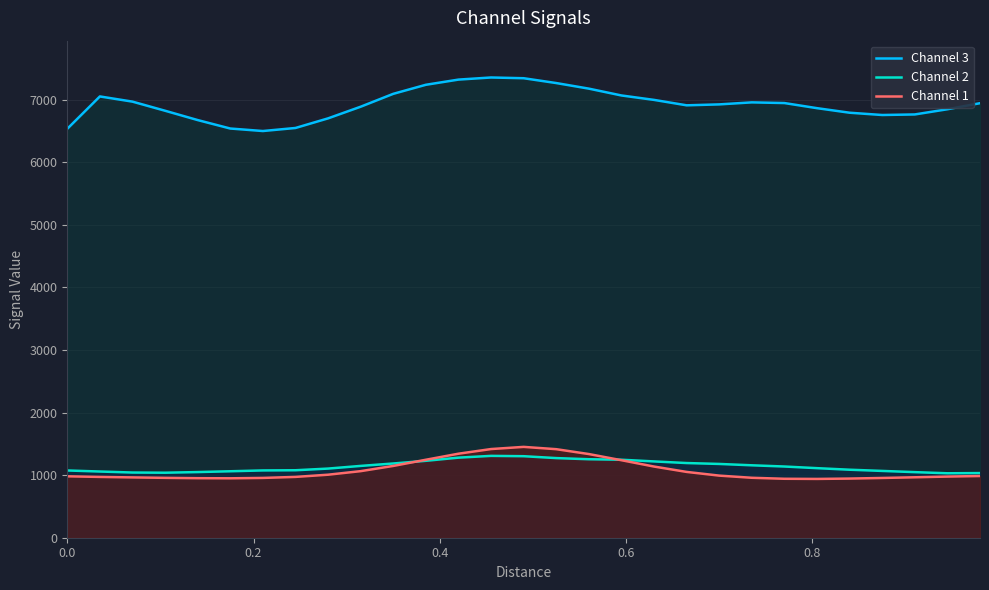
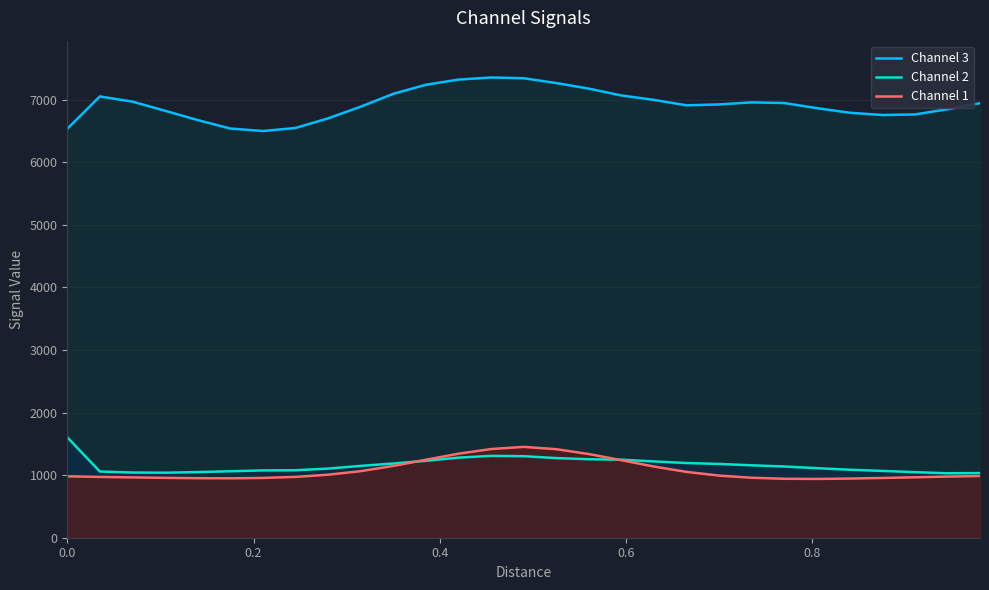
  {
    "Channel 3": {
      "0.0": 6500
    },
    "Channel 2": {
-     "0.0": 1100
+     "0.0": 1600
    },
    "Channel 1": {
      "0.0": 1000
    }
  }
